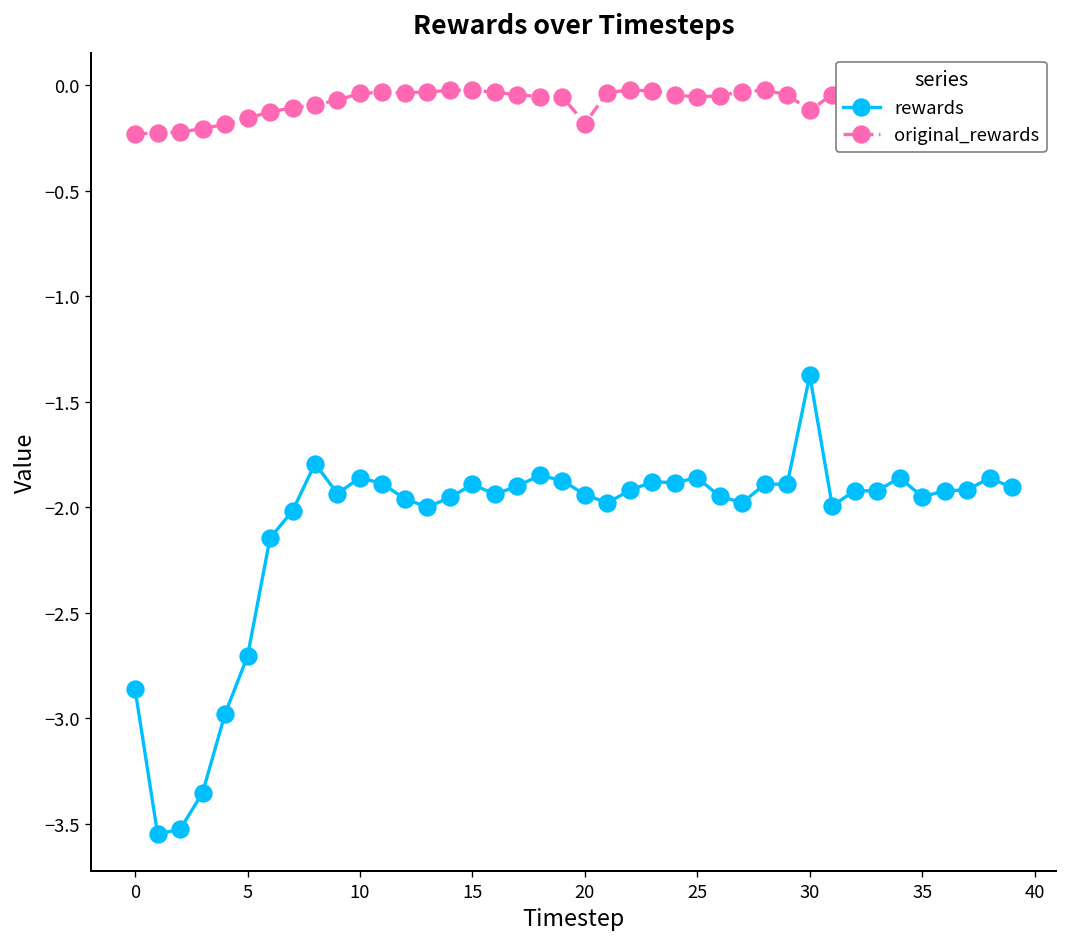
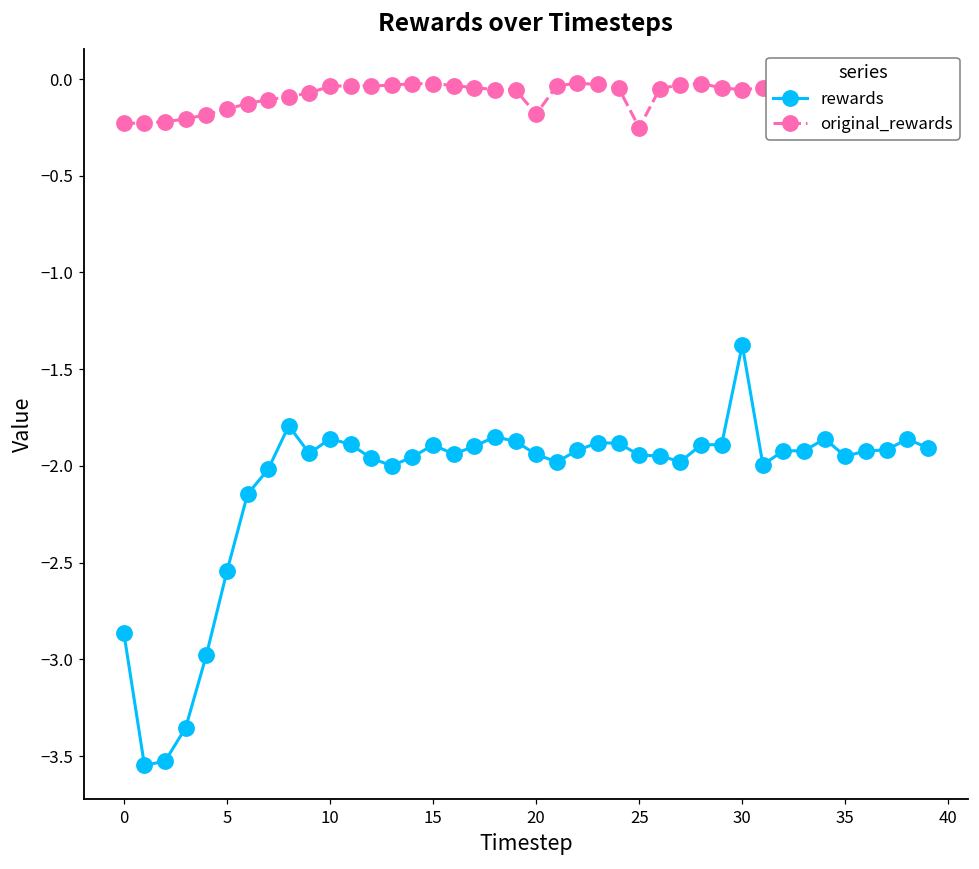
  {
    "rewards": {
      "0": -2.86,
-     "5": -2.71,
+     "5": -2.55,
      "10": -1.86,
      "15": -1.89,
      "20": -1.94,
-     "25": -1.86,
+     "25": -1.94,
      "30": -1.37,
      "35": -1.95
    },
    "original_rewards": {
      "0": -0.23,
      "5": -0.16,
      "10": -0.04,
      "15": -0.02,
      "20": -0.18,
-     "25": -0.06,
-     "30": -0.12
+     "25": -0.25,
+     "30": -0.06
    }
  }
